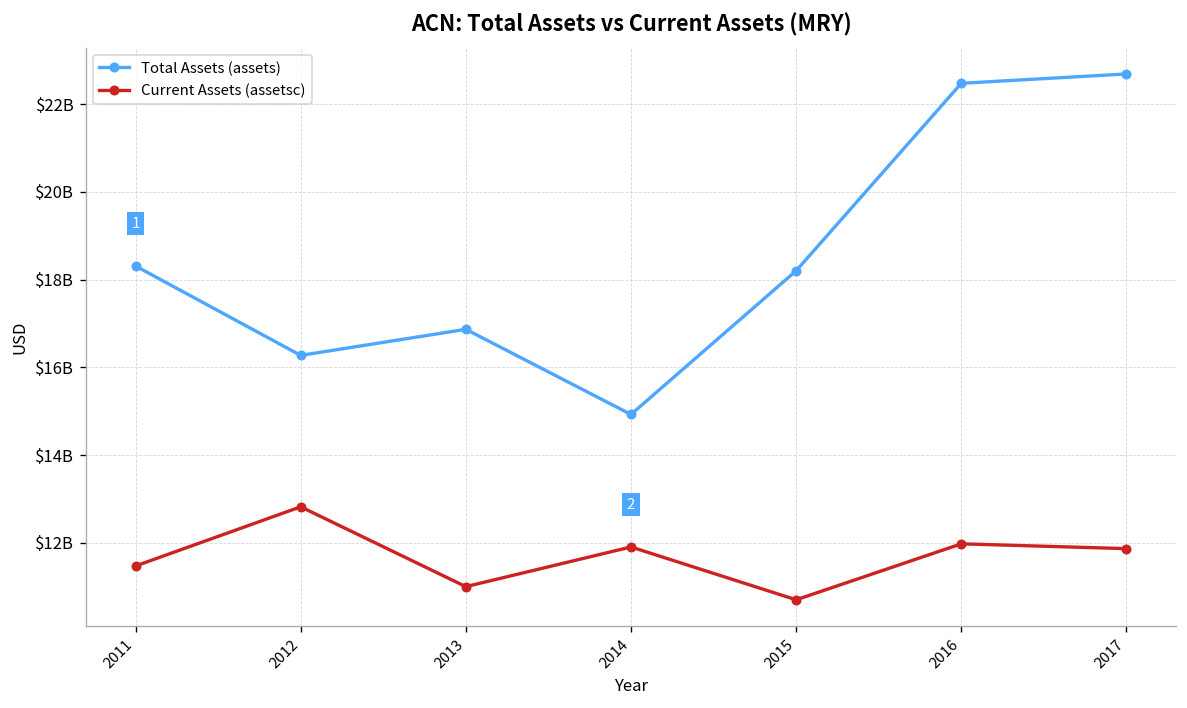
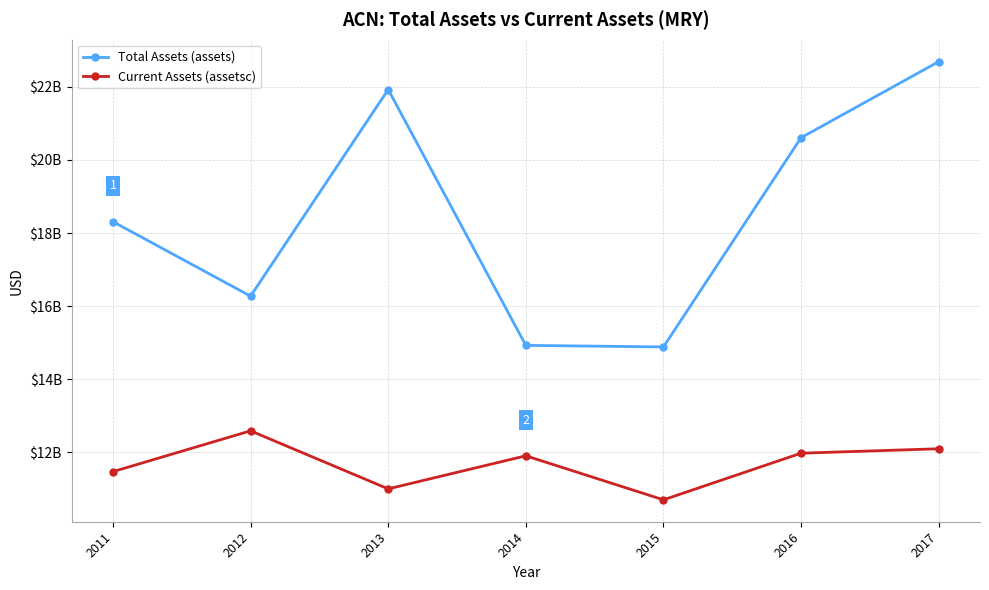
  {
    "Total Assets (assets)": {
      "2011": "$18300000000",
      "2012": "$16300000000",
-     "2013": "$16900000000",
+     "2013": "$21900000000",
      "2014": "$14900000000",
-     "2015": "$18200000000",
-     "2016": "$22500000000",
+     "2015": "$14900000000",
+     "2016": "$20600000000",
      "2017": "$22700000000"
    },
    "Current Assets (assetsc)": {
      "2011": "$11500000000",
-     "2012": "$12800000000",
+     "2012": "$12600000000",
      "2013": "$11000000000",
      "2014": "$11900000000",
      "2015": "$10700000000",
      "2016": "$12000000000",
-     "2017": "$11900000000"
+     "2017": "$12100000000"
    }
  }
